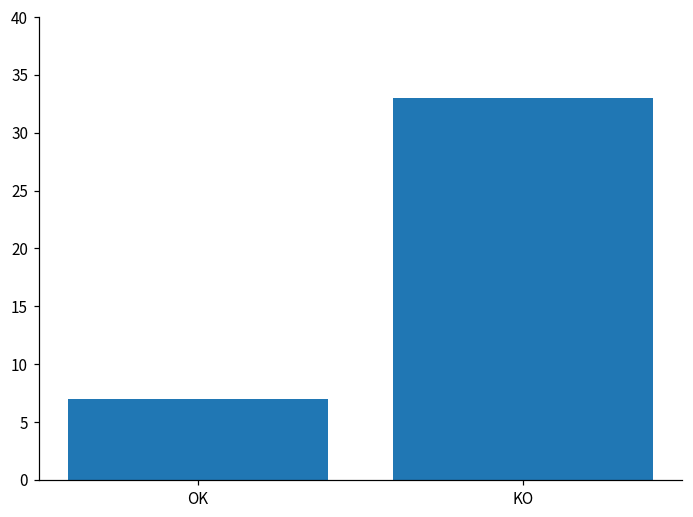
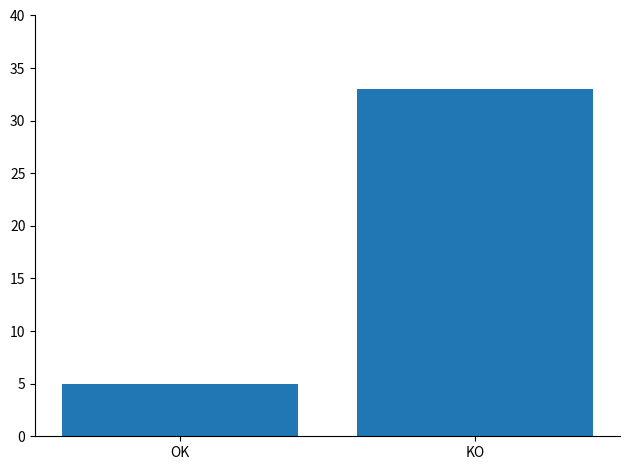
  {
-   "OK": 7,
+   "OK": 5,
    "KO": 33
  }
